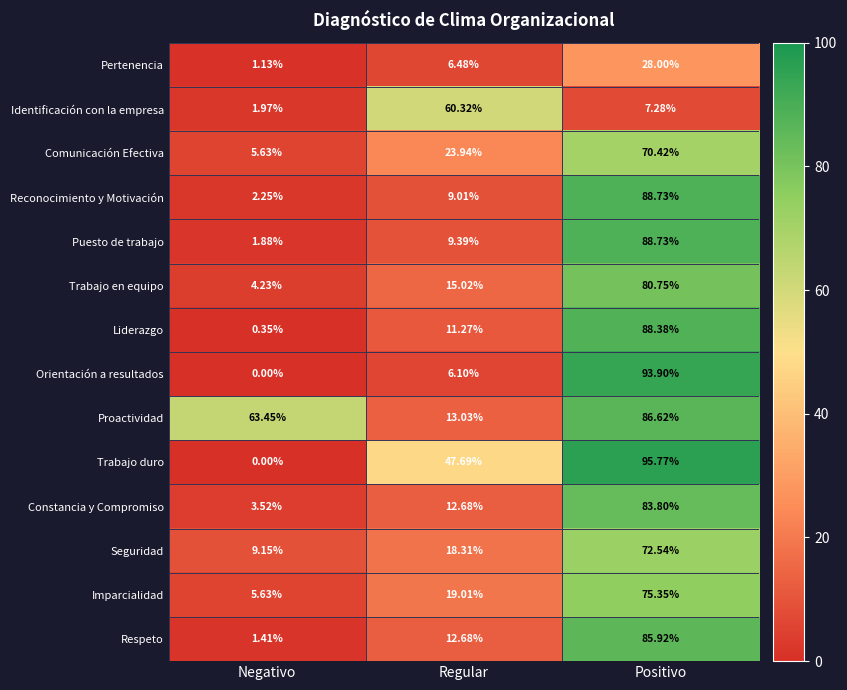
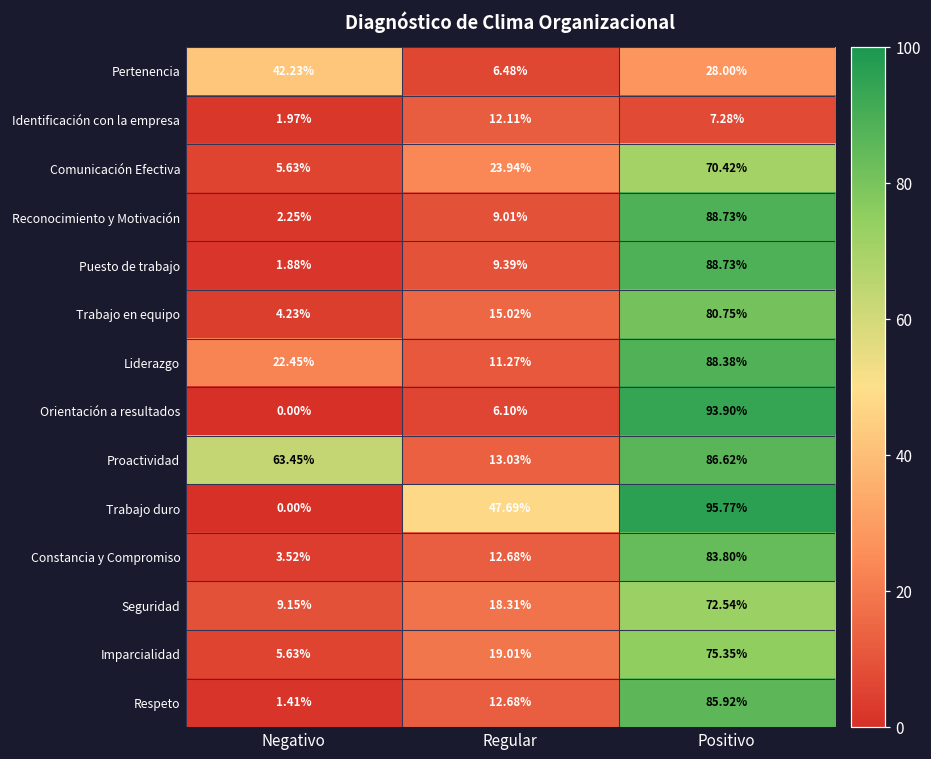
  {
    "Pertenencia": {
-     "Negativo": "1.13%",
+     "Negativo": "42.23%",
      "Regular": "6.48%",
      "Positivo": "28.00%"
    },
    "Identificación con la empresa": {
      "Negativo": "1.97%",
-     "Regular": "60.32%",
+     "Regular": "12.11%",
      "Positivo": "7.28%"
    },
    "Comunicación Efectiva": {
      "Negativo": "5.63%",
      "Regular": "23.94%",
      "Positivo": "70.42%"
    },
    "Reconocimiento y Motivación": {
      "Negativo": "2.25%",
      "Regular": "9.01%",
      "Positivo": "88.73%"
    },
    "Puesto de trabajo": {
      "Negativo": "1.88%",
      "Regular": "9.39%",
      "Positivo": "88.73%"
    },
    "Trabajo en equipo": {
      "Negativo": "4.23%",
      "Regular": "15.02%",
      "Positivo": "80.75%"
    },
    "Liderazgo": {
-     "Negativo": "0.35%",
+     "Negativo": "22.45%",
      "Regular": "11.27%",
      "Positivo": "88.38%"
    },
    "Orientación a resultados": {
      "Negativo": "0.00%",
      "Regular": "6.10%",
      "Positivo": "93.90%"
    },
    "Proactividad": {
      "Negativo": "63.45%",
      "Regular": "13.03%",
      "Positivo": "86.62%"
    },
    "Trabajo duro": {
      "Negativo": "0.00%",
      "Regular": "47.69%",
      "Positivo": "95.77%"
    },
    "Constancia y Compromiso": {
      "Negativo": "3.52%",
      "Regular": "12.68%",
      "Positivo": "83.80%"
    },
    "Seguridad": {
      "Negativo": "9.15%",
      "Regular": "18.31%",
      "Positivo": "72.54%"
    },
    "Imparcialidad": {
      "Negativo": "5.63%",
      "Regular": "19.01%",
      "Positivo": "75.35%"
    },
    "Respeto": {
      "Negativo": "1.41%",
      "Regular": "12.68%",
      "Positivo": "85.92%"
    }
  }
